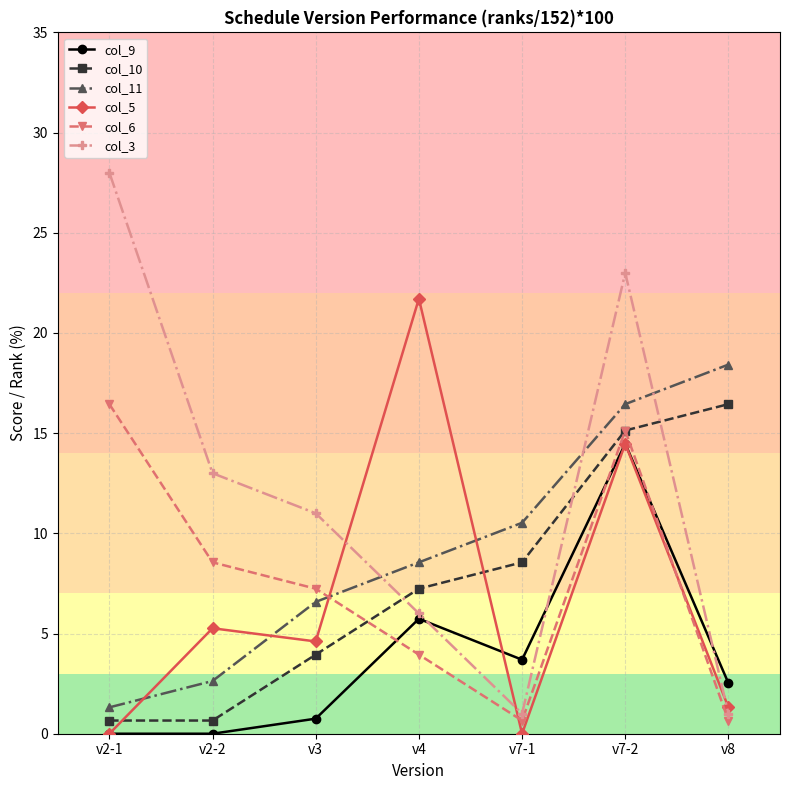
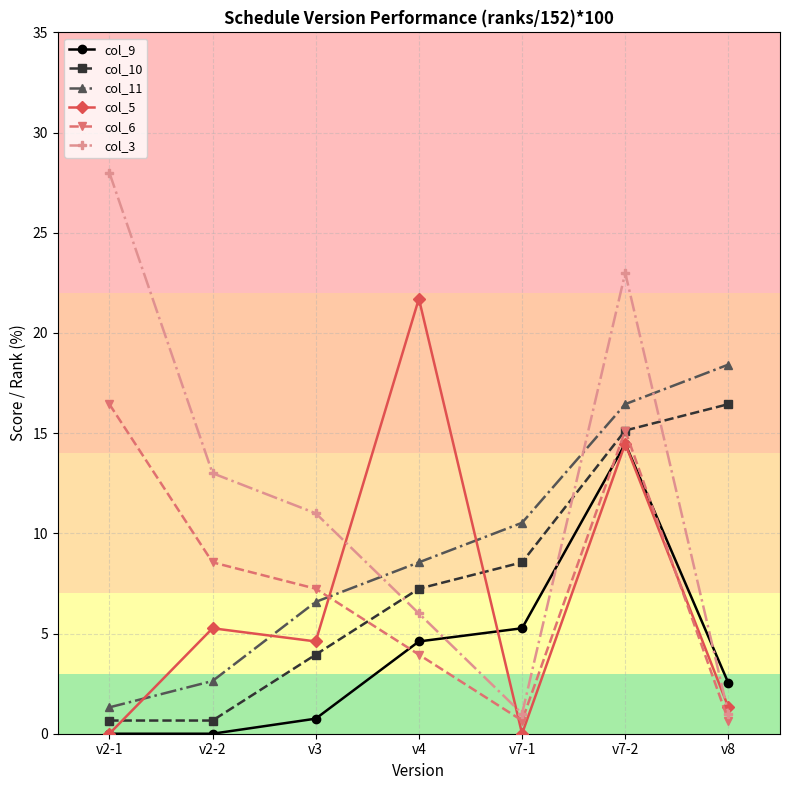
  {
    "col_9": {
      "v2-2": 0.0,
      "v3": 0.8,
-     "v4": 5.7,
-     "v7-1": 3.7,
+     "v4": 4.6,
+     "v7-1": 5.3,
      "v8": 2.5
    }
  }
